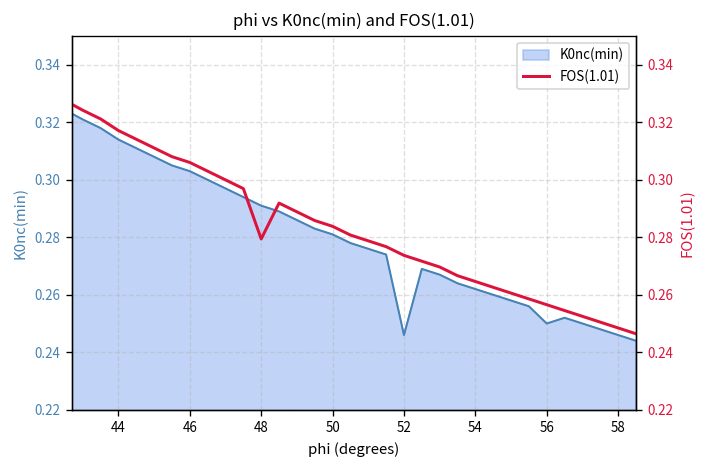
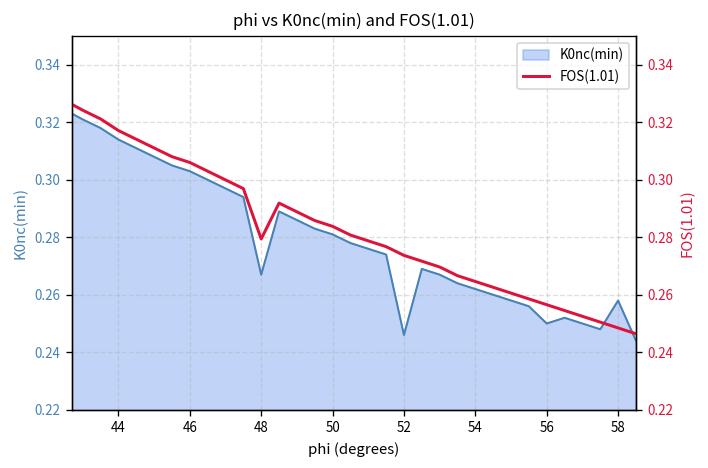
  {
    "K0nc(min)": {
      "44": 0.314,
      "46": 0.303,
-     "48": 0.291,
+     "48": 0.267,
      "50": 0.281,
      "52": 0.246,
      "54": 0.262,
      "56": 0.250,
-     "58": 0.246
+     "58": 0.258
    },
    "FOS(1.01)": {
      "44": 0.317,
      "46": 0.306,
      "48": 0.279,
      "50": 0.284,
      "52": 0.274,
      "54": 0.265,
      "56": 0.257,
      "58": 0.248
    }
  }
